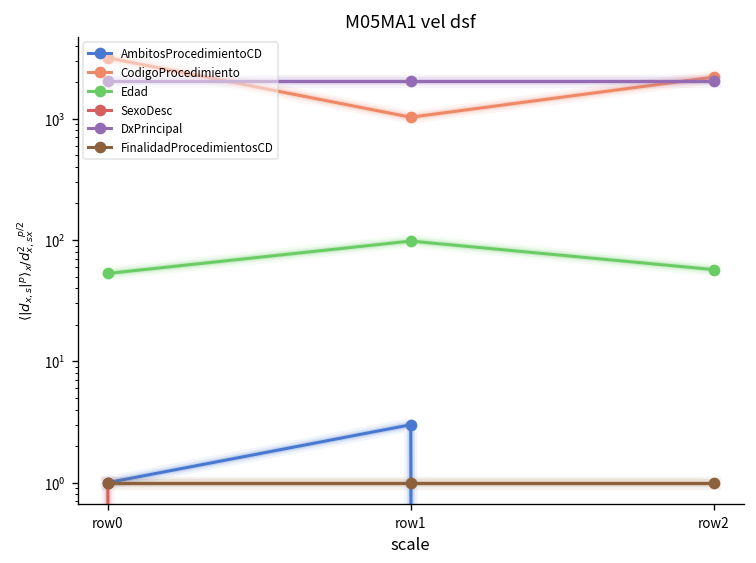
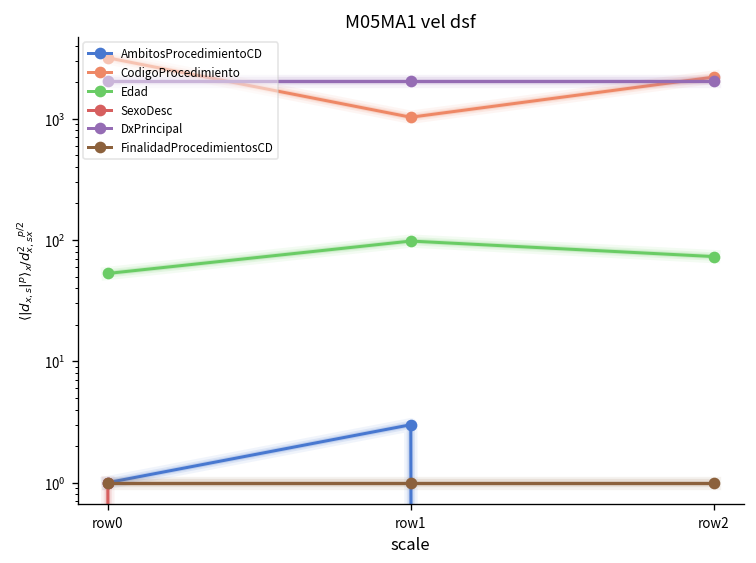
  {
    "AmbitosProcedimientoCD": {
      "row1": 3
    },
    "Edad": {
      "row0": 50,
      "row1": 100,
-     "row2": 60
+     "row2": 70
    },
    "DxPrincipal": {
      "row1": 2100,
      "row2": 2100
    },
    "FinalidadProcedimientosCD": {
      "row1": 1,
      "row2": 1
    }
  }
